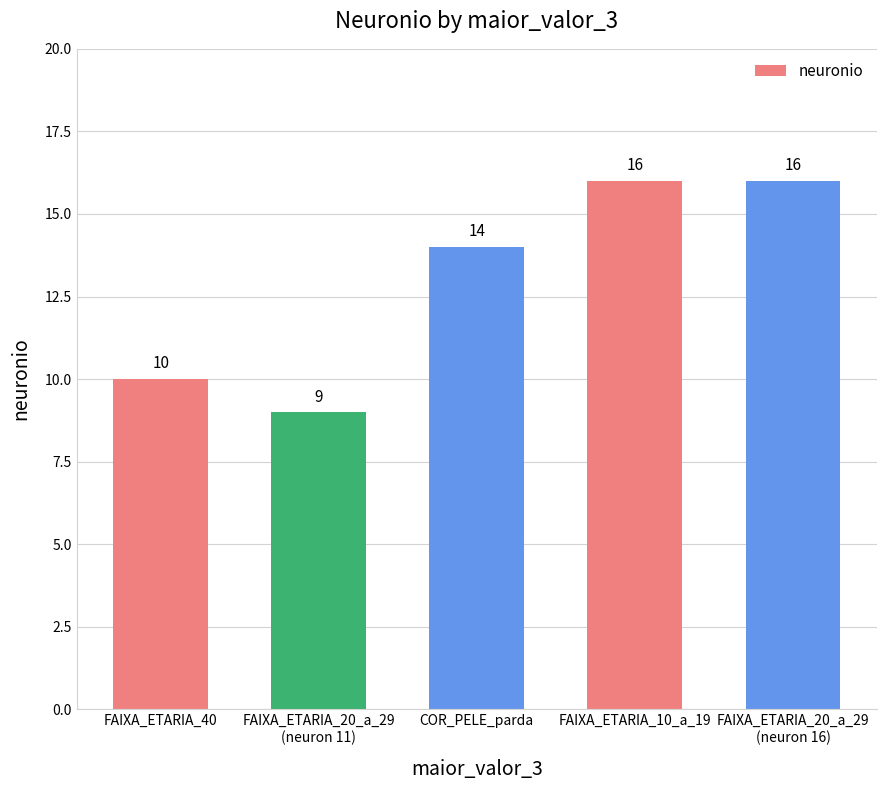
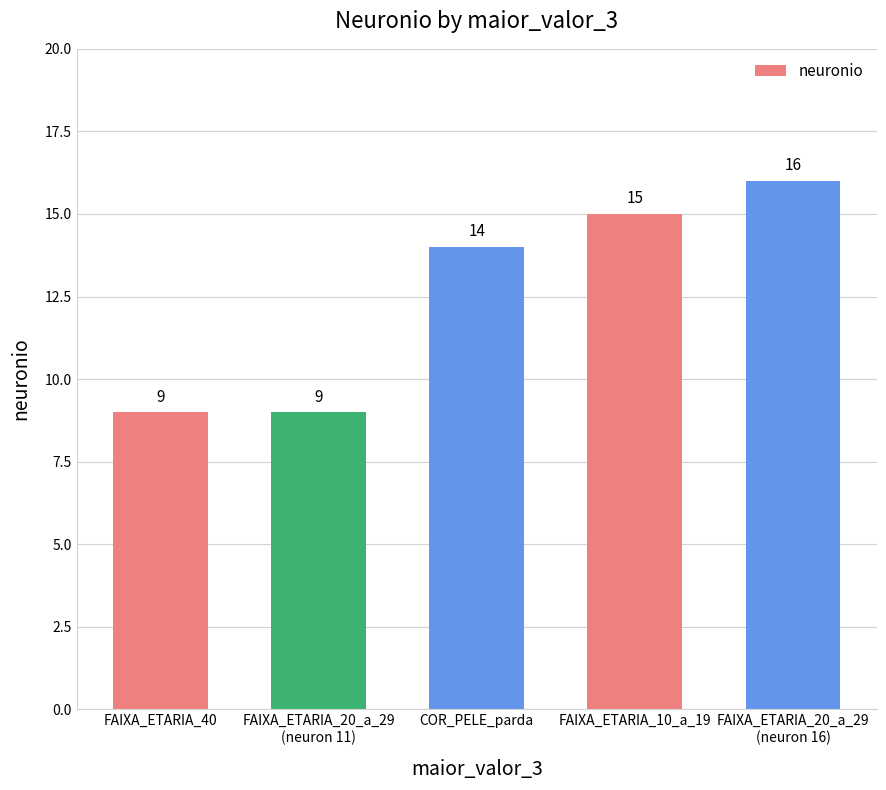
  {
-   "FAIXA_ETARIA_40": 10,
+   "FAIXA_ETARIA_40": 9,
    "FAIXA_ETARIA_20_a_29 (neuron 11)": 9,
    "COR_PELE_parda": 14,
-   "FAIXA_ETARIA_10_a_19": 16,
+   "FAIXA_ETARIA_10_a_19": 15,
    "FAIXA_ETARIA_20_a_29 (neuron 16)": 16
  }
